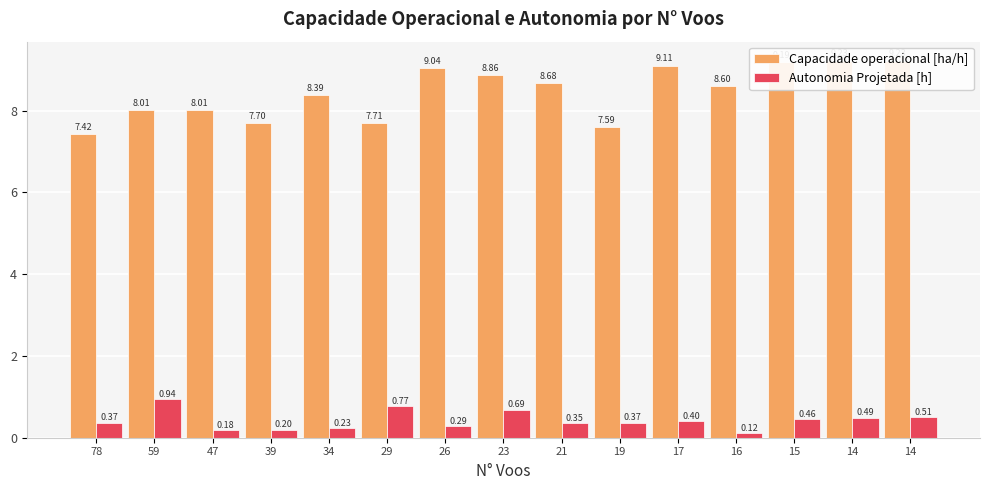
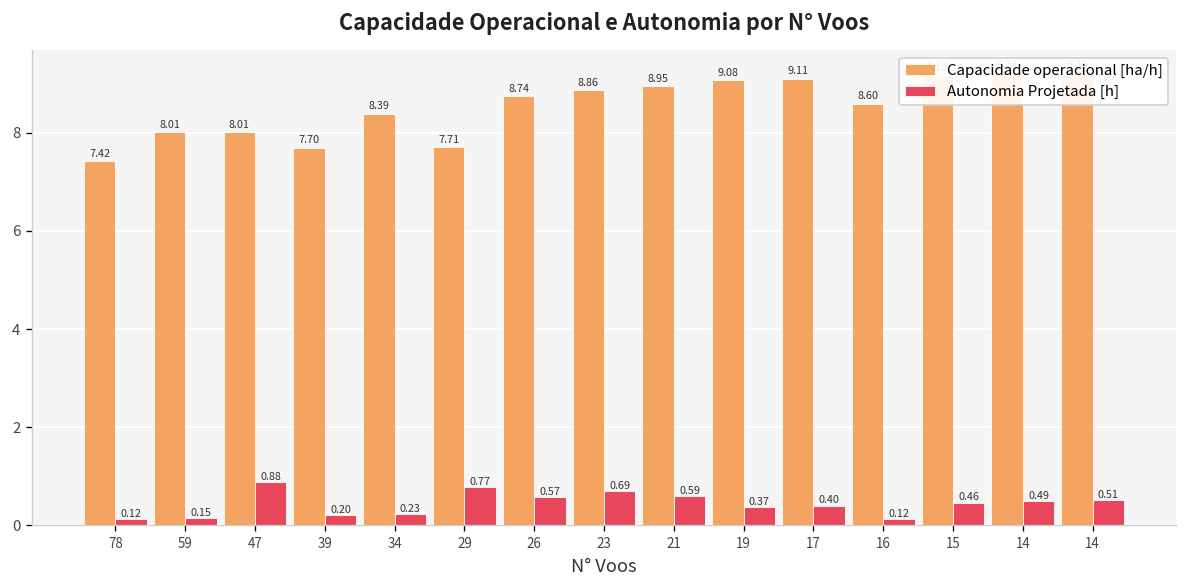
  {
    "Capacidade operacional [ha/h]": {
      "78": 7.42,
      "59": 8.01,
      "47": 8.01,
      "39": 7.70,
      "34": 8.39,
      "29": 7.71,
-     "26": 9.04,
+     "26": 8.74,
      "23": 8.86,
-     "21": 8.68,
-     "19": 7.59,
+     "21": 8.95,
+     "19": 9.08,
      "17": 9.11,
      "16": 8.60
    },
    "Autonomia Projetada [h]": {
-     "78": 0.37,
-     "59": 0.94,
-     "47": 0.18,
+     "78": 0.12,
+     "59": 0.15,
+     "47": 0.88,
      "39": 0.20,
      "34": 0.23,
      "29": 0.77,
-     "26": 0.29,
+     "26": 0.57,
      "23": 0.69,
-     "21": 0.35,
+     "21": 0.59,
      "19": 0.37,
      "17": 0.40,
      "16": 0.12,
      "15": 0.46
    }
  }
